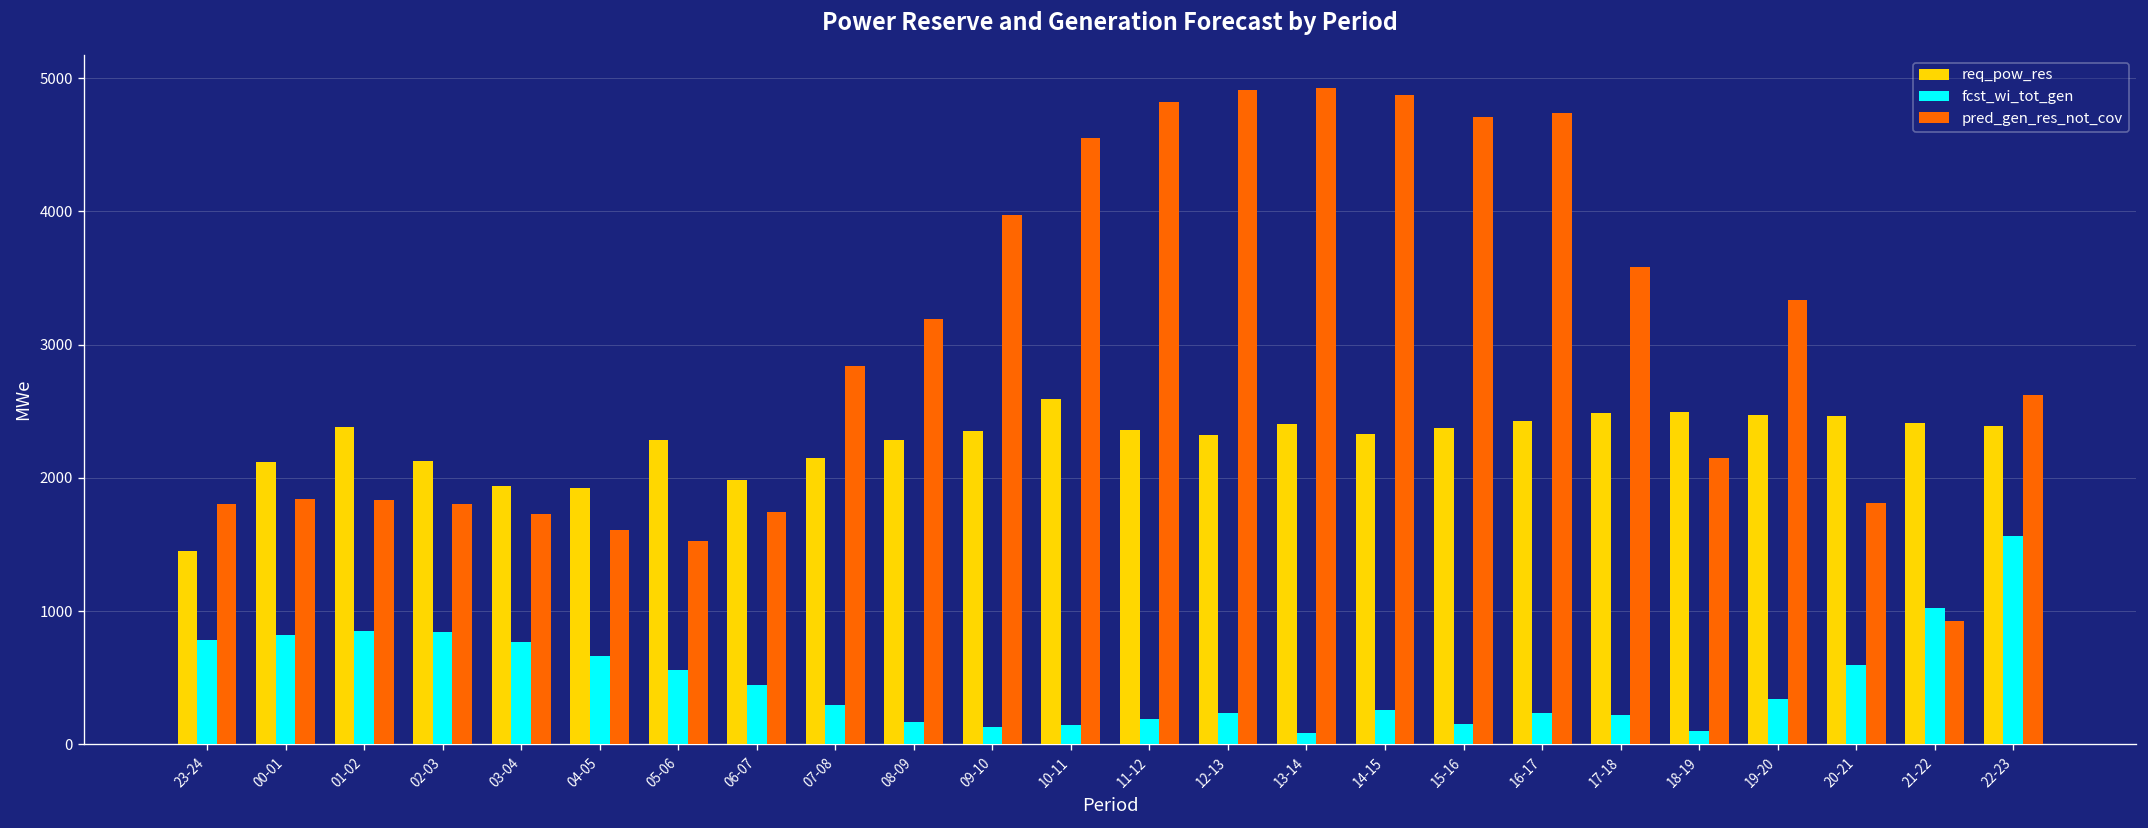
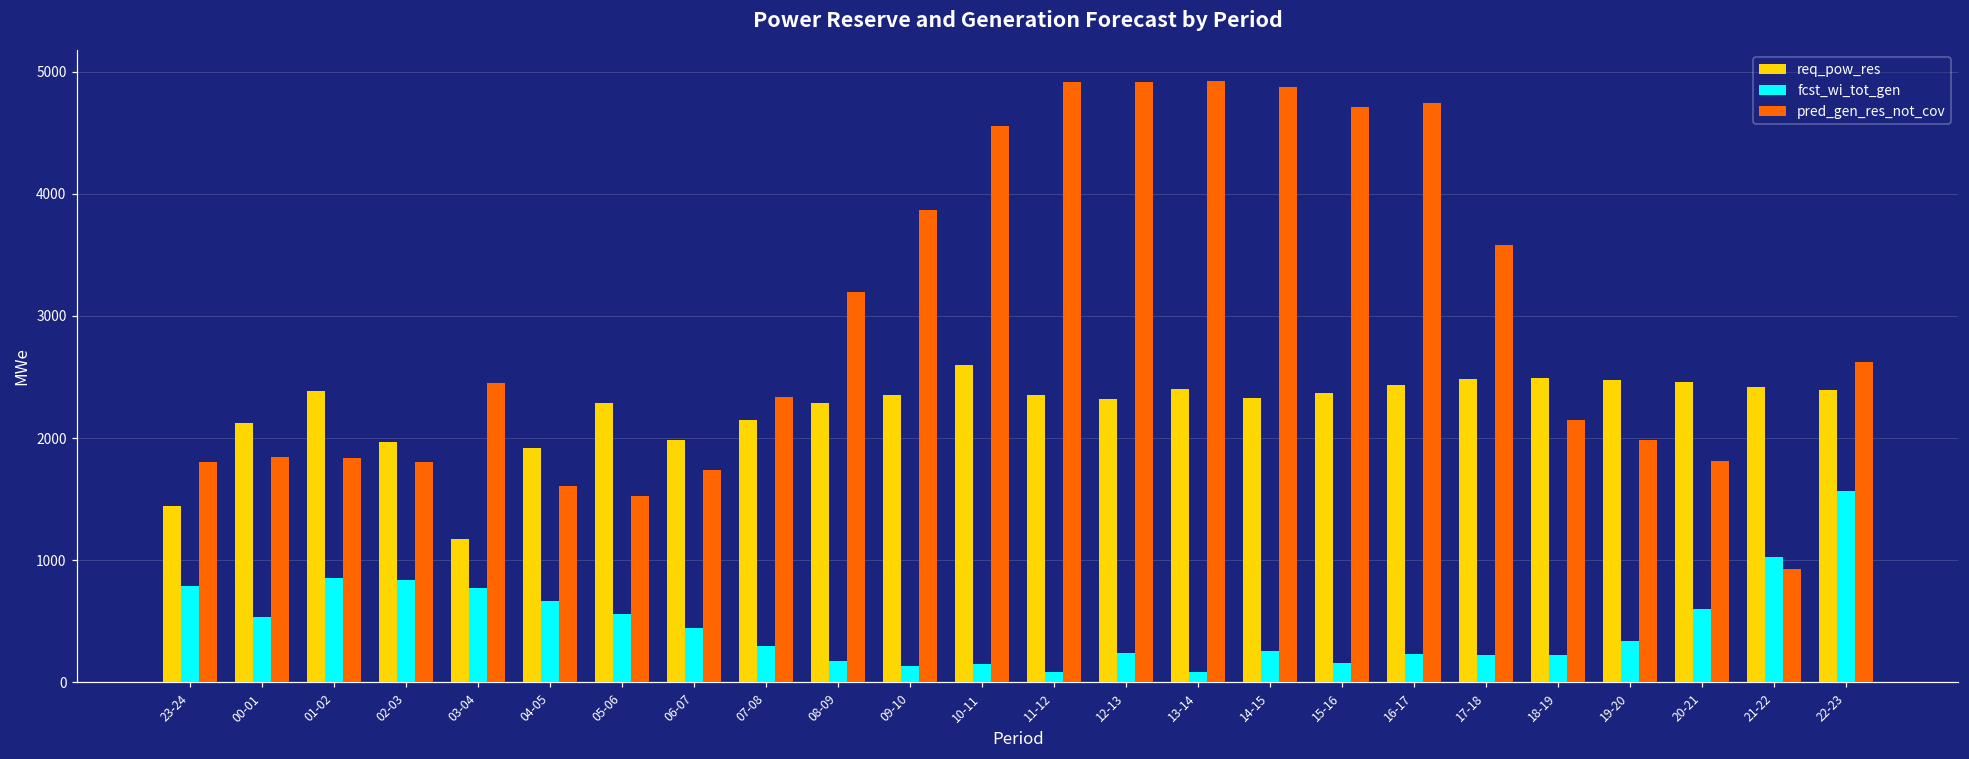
  {
    "req_pow_res": {
      "23-24": 1450,
      "00-01": 2120,
      "01-02": 2380,
-     "02-03": 2130,
-     "03-04": 1940,
+     "02-03": 1970,
+     "03-04": 1180,
      "04-05": 1920,
      "05-06": 2280,
      "06-07": 1980,
      "07-08": 2150,
      "08-09": 2290,
      "09-10": 2350,
      "10-11": 2600,
      "11-12": 2360,
      "12-13": 2320,
      "13-14": 2410,
      "14-15": 2330,
      "15-16": 2370,
      "16-17": 2430,
      "17-18": 2480,
      "18-19": 2500,
      "19-20": 2470,
      "20-21": 2460,
      "21-22": 2420,
      "22-23": 2390
    },
    "fcst_wi_tot_gen": {
      "23-24": 790,
-     "00-01": 820,
+     "00-01": 530,
      "01-02": 850,
      "02-03": 840,
      "03-04": 770,
      "04-05": 660,
      "05-06": 560,
      "06-07": 440,
      "07-08": 300,
      "08-09": 170,
      "09-10": 130,
      "10-11": 150,
-     "11-12": 190,
+     "11-12": 90,
      "12-13": 240,
      "13-14": 90,
      "14-15": 260,
      "15-16": 160,
      "16-17": 240,
      "17-18": 220,
-     "18-19": 100,
+     "18-19": 230,
      "19-20": 340,
      "20-21": 600,
      "21-22": 1020,
      "22-23": 1570
    },
    "pred_gen_res_not_cov": {
      "23-24": 1800,
      "00-01": 1850,
      "01-02": 1840,
      "02-03": 1810,
-     "03-04": 1730,
+     "03-04": 2450,
      "04-05": 1610,
      "05-06": 1530,
      "06-07": 1740,
-     "07-08": 2840,
+     "07-08": 2340,
      "08-09": 3190,
-     "09-10": 3980,
+     "09-10": 3870,
      "10-11": 4550,
-     "11-12": 4820,
+     "11-12": 4910,
      "12-13": 4910,
      "13-14": 4930,
      "14-15": 4870,
      "15-16": 4710,
      "16-17": 4740,
      "17-18": 3580,
      "18-19": 2150,
-     "19-20": 3340,
+     "19-20": 1990,
      "20-21": 1820,
      "21-22": 930,
      "22-23": 2620
    }
  }
